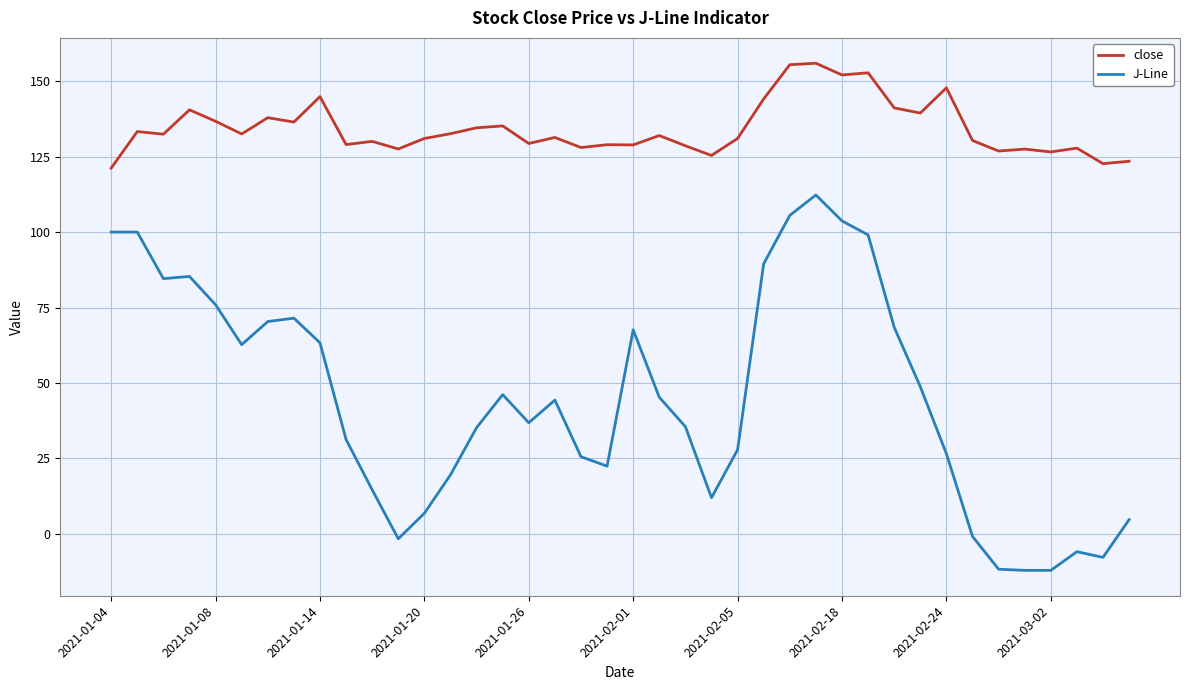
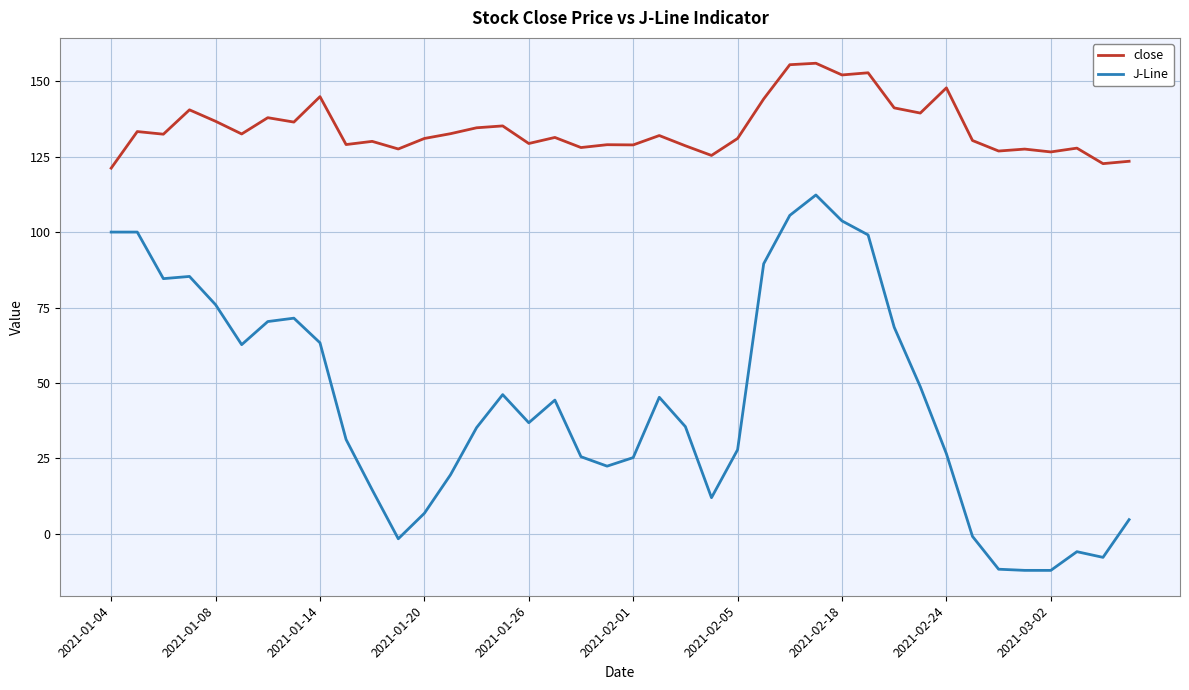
  {
    "close": {
      "2021-01-04": 121,
      "2021-01-08": 137,
      "2021-01-14": 145,
      "2021-01-20": 131,
      "2021-01-26": 129,
      "2021-02-01": 129,
      "2021-02-05": 131,
      "2021-02-18": 152,
      "2021-02-24": 148,
      "2021-03-02": 127
    },
    "J-Line": {
      "2021-01-04": 100,
      "2021-01-08": 76,
      "2021-01-14": 63,
      "2021-01-20": 7,
      "2021-01-26": 37,
-     "2021-02-01": 68,
+     "2021-02-01": 25,
      "2021-02-05": 28,
      "2021-02-18": 104,
      "2021-02-24": 27,
      "2021-03-02": -12
    }
  }
